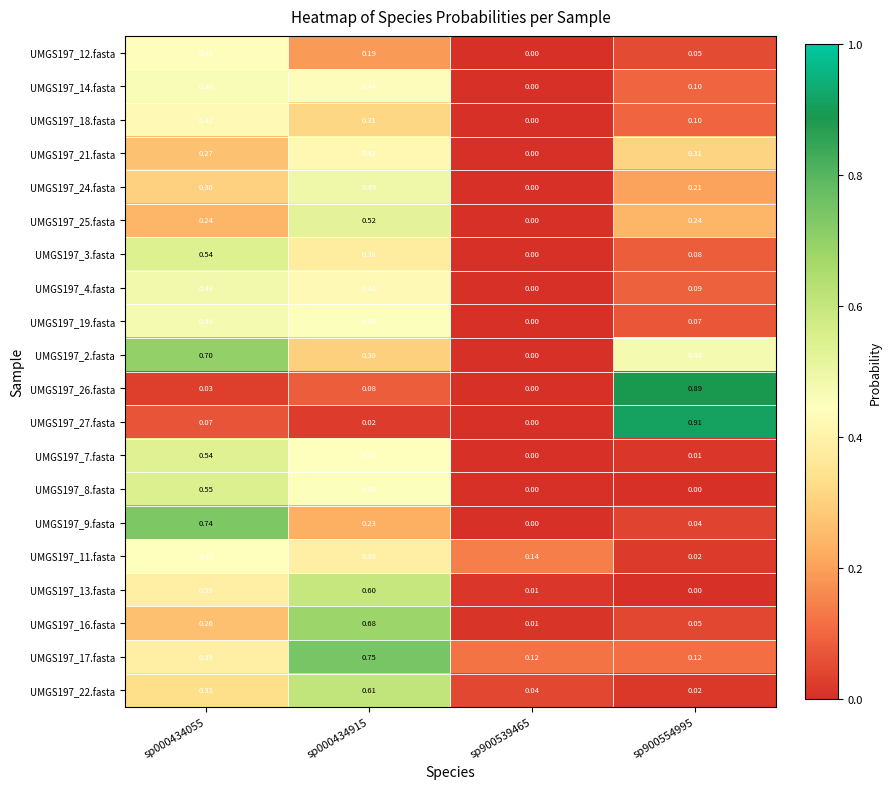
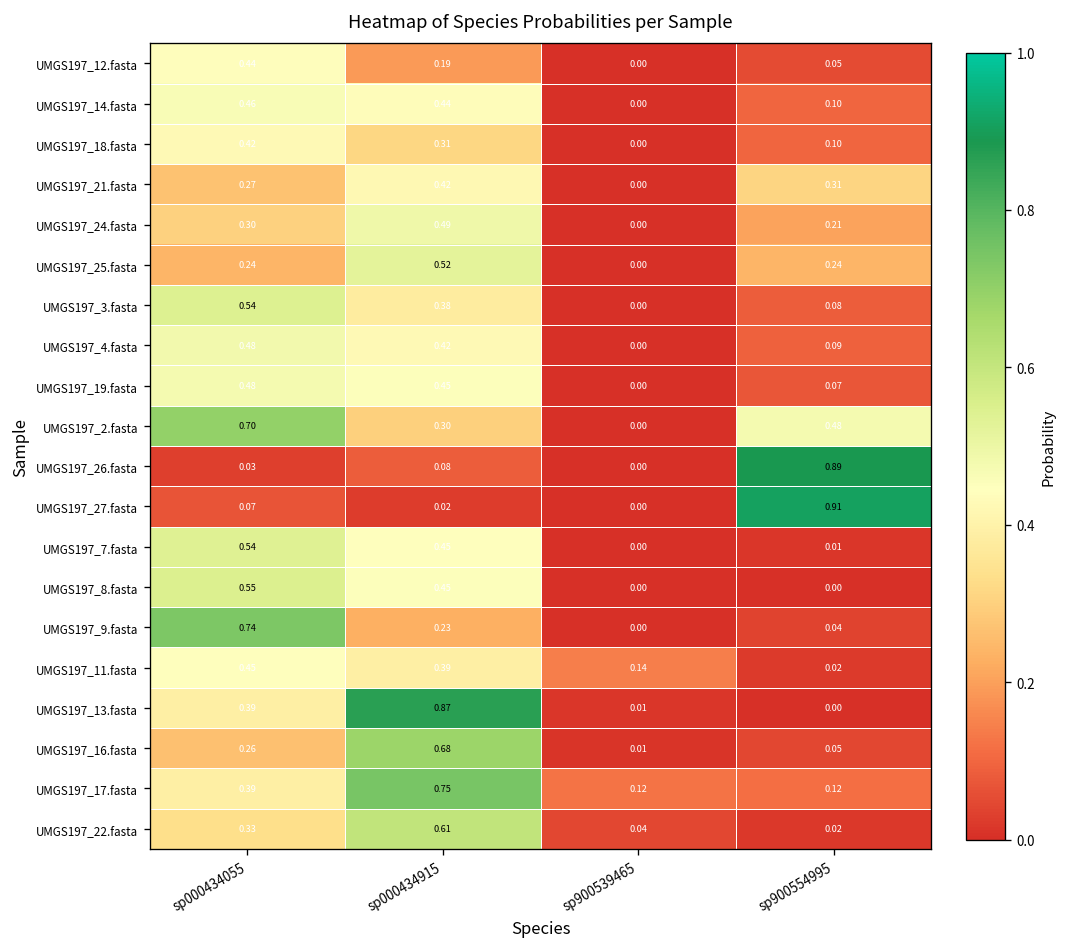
  {
    "UMGS197_12.fasta": {
      "sp000434055": 0.44,
      "sp000434915": 0.19,
      "sp900539465": 0.00,
      "sp900554995": 0.05
    },
    "UMGS197_14.fasta": {
      "sp000434055": 0.46,
      "sp000434915": 0.44,
      "sp900539465": 0.00,
      "sp900554995": 0.10
    },
    "UMGS197_18.fasta": {
      "sp000434055": 0.42,
      "sp000434915": 0.31,
      "sp900539465": 0.00,
      "sp900554995": 0.10
    },
    "UMGS197_21.fasta": {
      "sp000434055": 0.27,
      "sp000434915": 0.42,
      "sp900539465": 0.00,
      "sp900554995": 0.31
    },
    "UMGS197_24.fasta": {
      "sp000434055": 0.30,
      "sp000434915": 0.49,
      "sp900539465": 0.00,
      "sp900554995": 0.21
    },
    "UMGS197_25.fasta": {
      "sp000434055": 0.24,
      "sp000434915": 0.52,
      "sp900539465": 0.00,
      "sp900554995": 0.24
    },
    "UMGS197_3.fasta": {
      "sp000434055": 0.54,
      "sp000434915": 0.38,
      "sp900539465": 0.00,
      "sp900554995": 0.08
    },
    "UMGS197_4.fasta": {
      "sp000434055": 0.48,
      "sp000434915": 0.42,
      "sp900539465": 0.00,
      "sp900554995": 0.09
    },
    "UMGS197_19.fasta": {
      "sp000434055": 0.48,
      "sp000434915": 0.45,
      "sp900539465": 0.00,
      "sp900554995": 0.07
    },
    "UMGS197_2.fasta": {
      "sp000434055": 0.70,
      "sp000434915": 0.30,
      "sp900539465": 0.00,
      "sp900554995": 0.48
    },
    "UMGS197_26.fasta": {
      "sp000434055": 0.03,
      "sp000434915": 0.08,
      "sp900539465": 0.00,
      "sp900554995": 0.89
    },
    "UMGS197_27.fasta": {
      "sp000434055": 0.07,
      "sp000434915": 0.02,
      "sp900539465": 0.00,
      "sp900554995": 0.91
    },
    "UMGS197_7.fasta": {
      "sp000434055": 0.54,
      "sp000434915": 0.45,
      "sp900539465": 0.00,
      "sp900554995": 0.01
    },
    "UMGS197_8.fasta": {
      "sp000434055": 0.55,
      "sp000434915": 0.45,
      "sp900539465": 0.00,
      "sp900554995": 0.00
    },
    "UMGS197_9.fasta": {
      "sp000434055": 0.74,
      "sp000434915": 0.23,
      "sp900539465": 0.00,
      "sp900554995": 0.04
    },
    "UMGS197_11.fasta": {
      "sp000434055": 0.45,
      "sp000434915": 0.39,
      "sp900539465": 0.14,
      "sp900554995": 0.02
    },
    "UMGS197_13.fasta": {
      "sp000434055": 0.39,
-     "sp000434915": 0.60,
+     "sp000434915": 0.87,
      "sp900539465": 0.01,
      "sp900554995": 0.00
    },
    "UMGS197_16.fasta": {
      "sp000434055": 0.26,
      "sp000434915": 0.68,
      "sp900539465": 0.01,
      "sp900554995": 0.05
    },
    "UMGS197_17.fasta": {
      "sp000434055": 0.39,
      "sp000434915": 0.75,
      "sp900539465": 0.12,
      "sp900554995": 0.12
    },
    "UMGS197_22.fasta": {
      "sp000434055": 0.33,
      "sp000434915": 0.61,
      "sp900539465": 0.04,
      "sp900554995": 0.02
    }
  }
